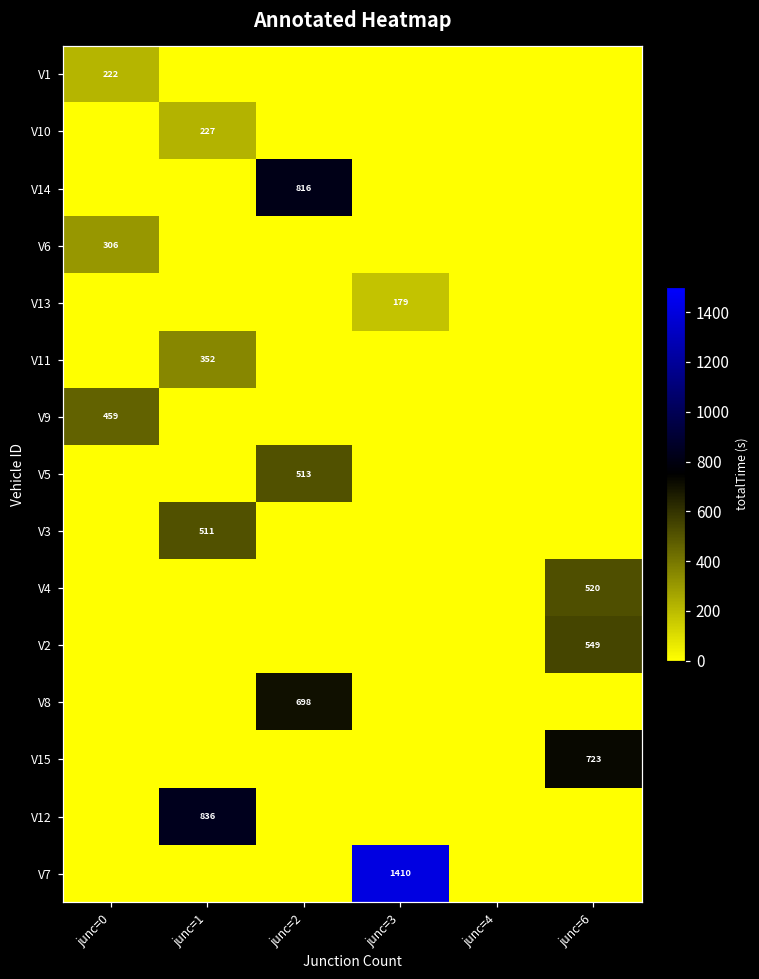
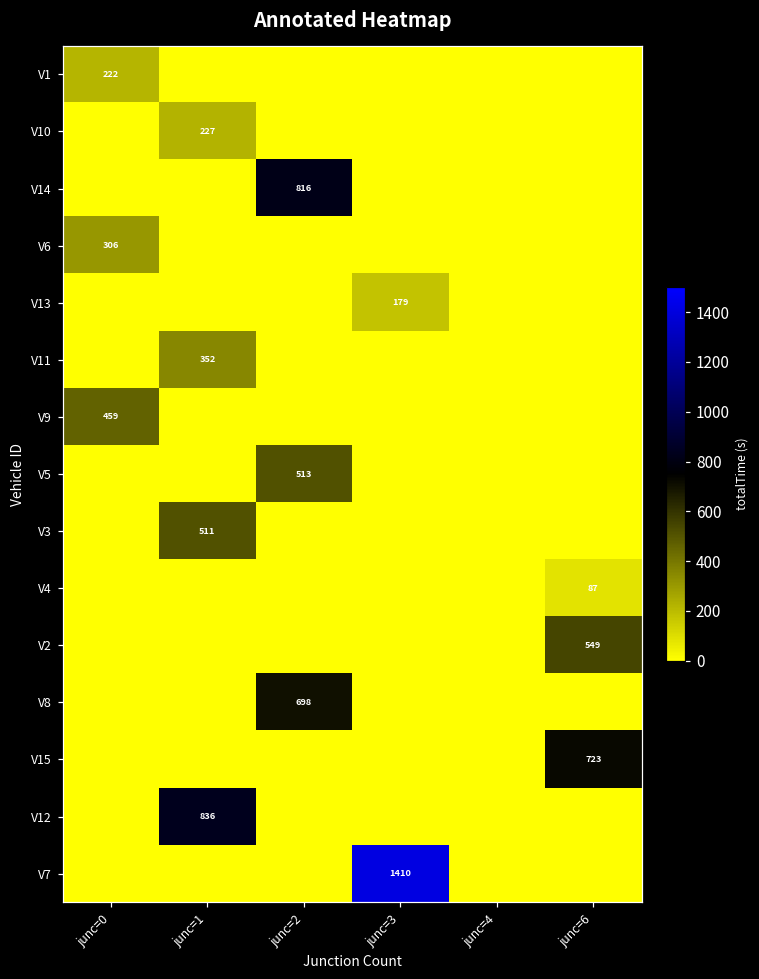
  {
    "V1": {
      "junc=0": 222
    },
    "V10": {
      "junc=1": 227
    },
    "V14": {
      "junc=2": 816
    },
    "V6": {
      "junc=0": 306
    },
    "V13": {
      "junc=3": 179
    },
    "V11": {
      "junc=1": 352
    },
    "V9": {
      "junc=0": 459
    },
    "V5": {
      "junc=2": 513
    },
    "V3": {
      "junc=1": 511
    },
    "V4": {
-     "junc=6": 520
+     "junc=6": 87
    },
    "V2": {
      "junc=6": 549
    },
    "V8": {
      "junc=2": 698
    },
    "V15": {
      "junc=6": 723
    },
    "V12": {
      "junc=1": 836
    },
    "V7": {
      "junc=3": 1410
    }
  }
